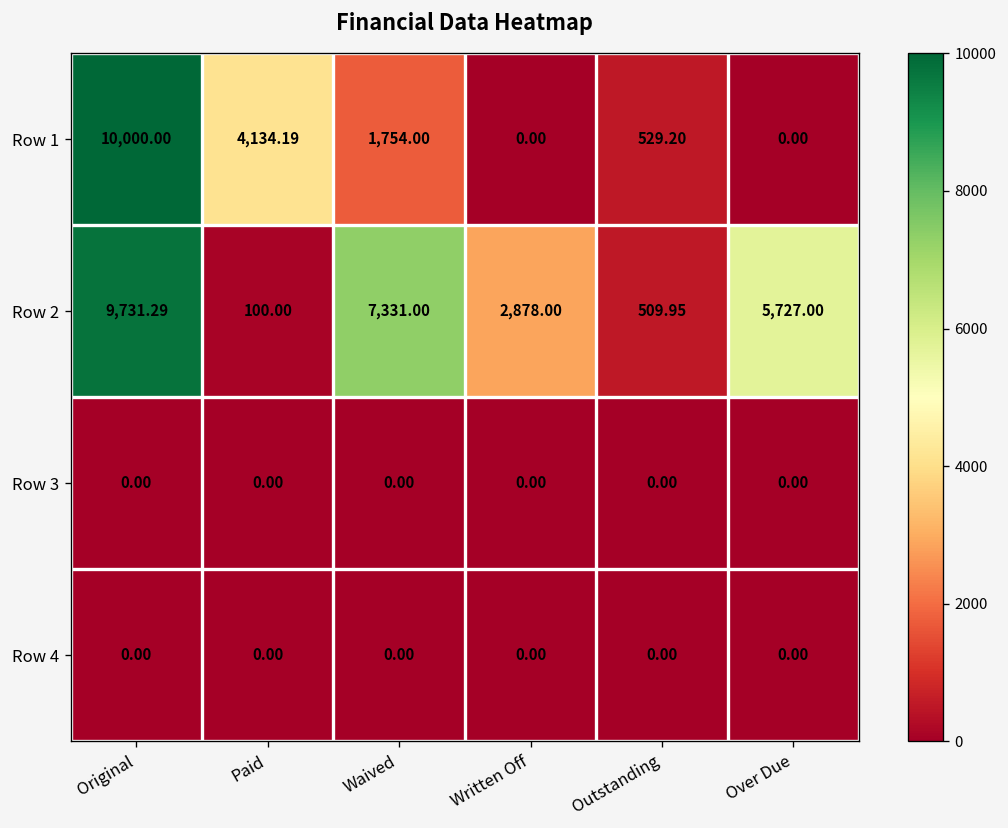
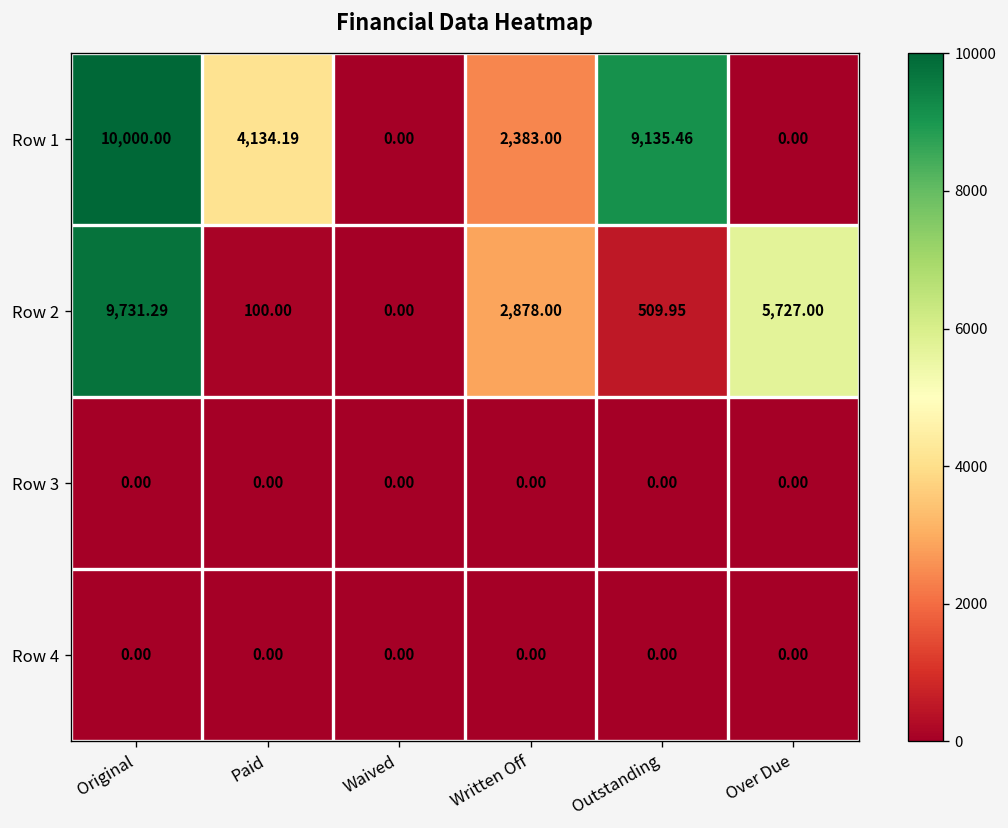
  {
    "Row 1": {
      "Original": "10,000.00",
      "Paid": "4,134.19",
-     "Waived": "1,754.00",
-     "Written Off": "0.00",
-     "Outstanding": "529.20",
+     "Waived": "0.00",
+     "Written Off": "2,383.00",
+     "Outstanding": "9,135.46",
      "Over Due": "0.00"
    },
    "Row 2": {
      "Original": "9,731.29",
      "Paid": "100.00",
-     "Waived": "7,331.00",
+     "Waived": "0.00",
      "Written Off": "2,878.00",
      "Outstanding": "509.95",
      "Over Due": "5,727.00"
    },
    "Row 3": {
      "Original": "0.00",
      "Paid": "0.00",
      "Waived": "0.00",
      "Written Off": "0.00",
      "Outstanding": "0.00",
      "Over Due": "0.00"
    },
    "Row 4": {
      "Original": "0.00",
      "Paid": "0.00",
      "Waived": "0.00",
      "Written Off": "0.00",
      "Outstanding": "0.00",
      "Over Due": "0.00"
    }
  }
